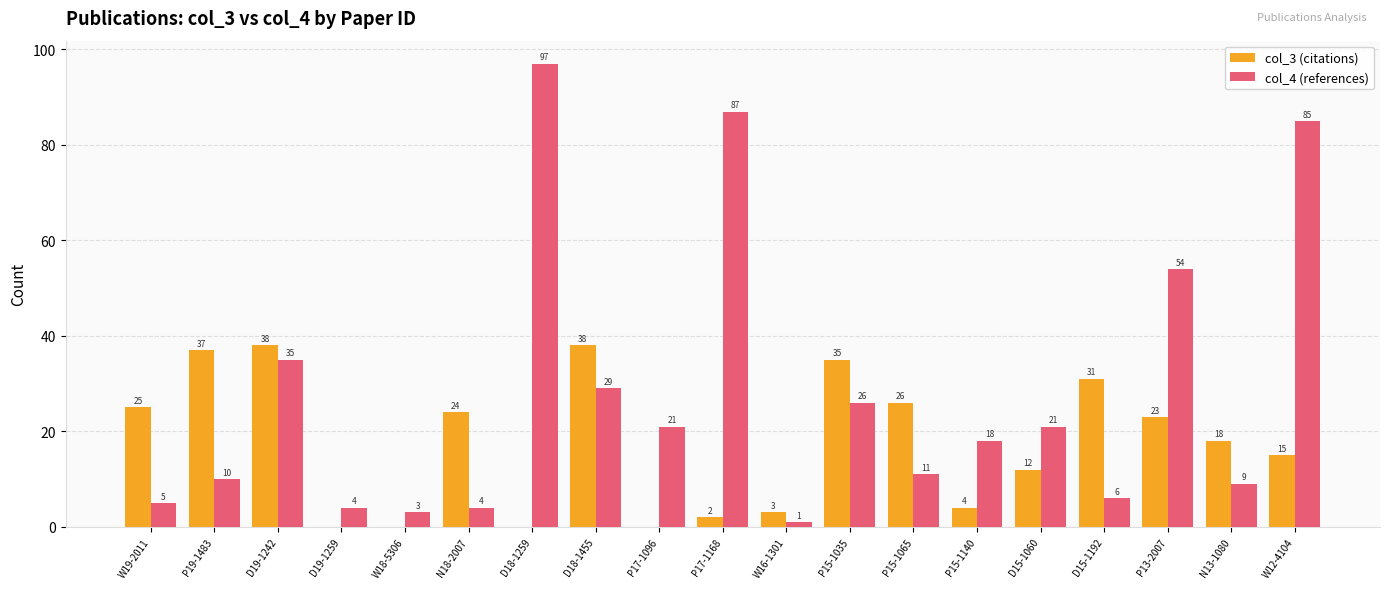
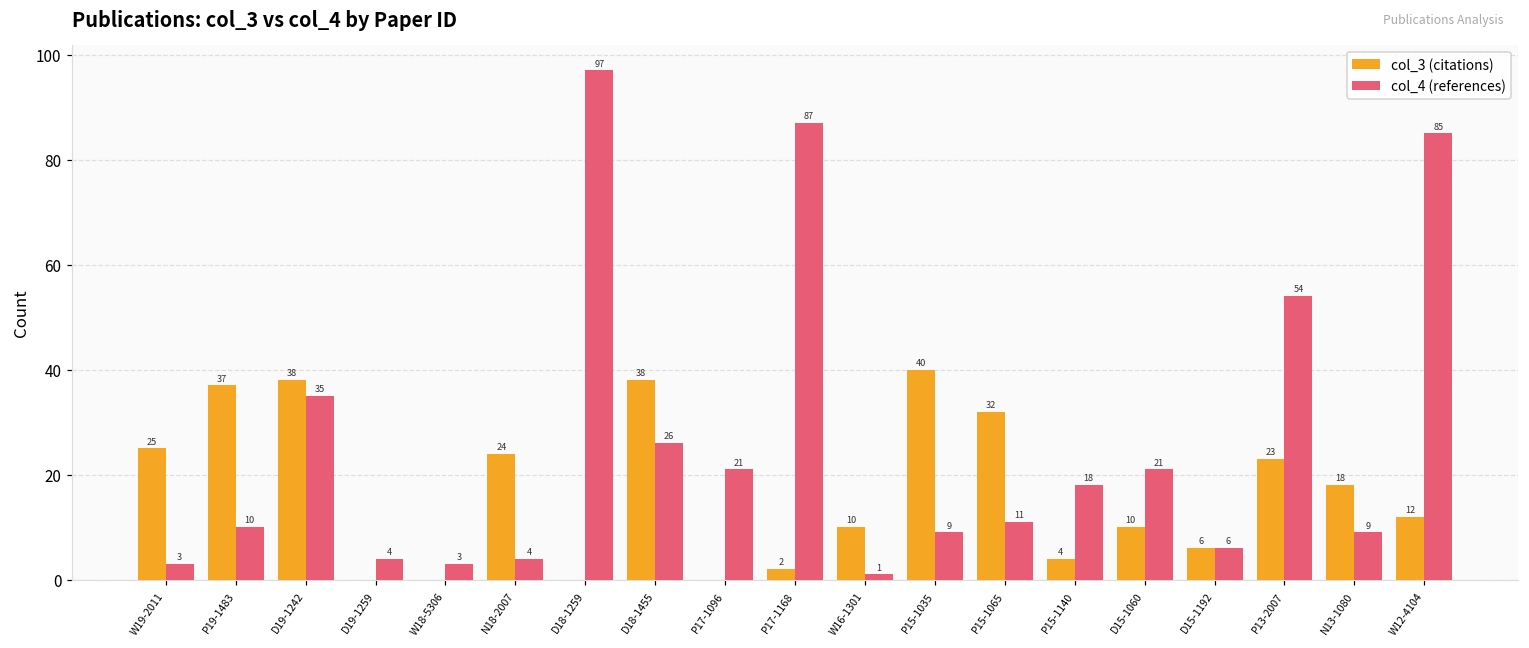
  {
    "col_3 (citations)": {
      "W19-2011": 25,
      "P19-1483": 37,
      "D19-1242": 38,
      "N18-2007": 24,
      "D18-1455": 38,
      "P17-1168": 2,
-     "W16-1301": 3,
-     "P15-1035": 35,
-     "P15-1065": 26,
+     "W16-1301": 10,
+     "P15-1035": 40,
+     "P15-1065": 32,
      "P15-1140": 4,
-     "D15-1060": 12,
-     "D15-1192": 31,
+     "D15-1060": 10,
+     "D15-1192": 6,
      "P13-2007": 23,
      "N13-1080": 18,
-     "W12-4104": 15
+     "W12-4104": 12
    },
    "col_4 (references)": {
-     "W19-2011": 5,
+     "W19-2011": 3,
      "P19-1483": 10,
      "D19-1242": 35,
      "D19-1259": 4,
      "W18-5306": 3,
      "N18-2007": 4,
      "D18-1259": 97,
-     "D18-1455": 29,
+     "D18-1455": 26,
      "P17-1096": 21,
      "P17-1168": 87,
      "W16-1301": 1,
-     "P15-1035": 26,
+     "P15-1035": 9,
      "P15-1065": 11,
      "P15-1140": 18,
      "D15-1060": 21,
      "D15-1192": 6,
      "P13-2007": 54,
      "N13-1080": 9,
      "W12-4104": 85
    }
  }
